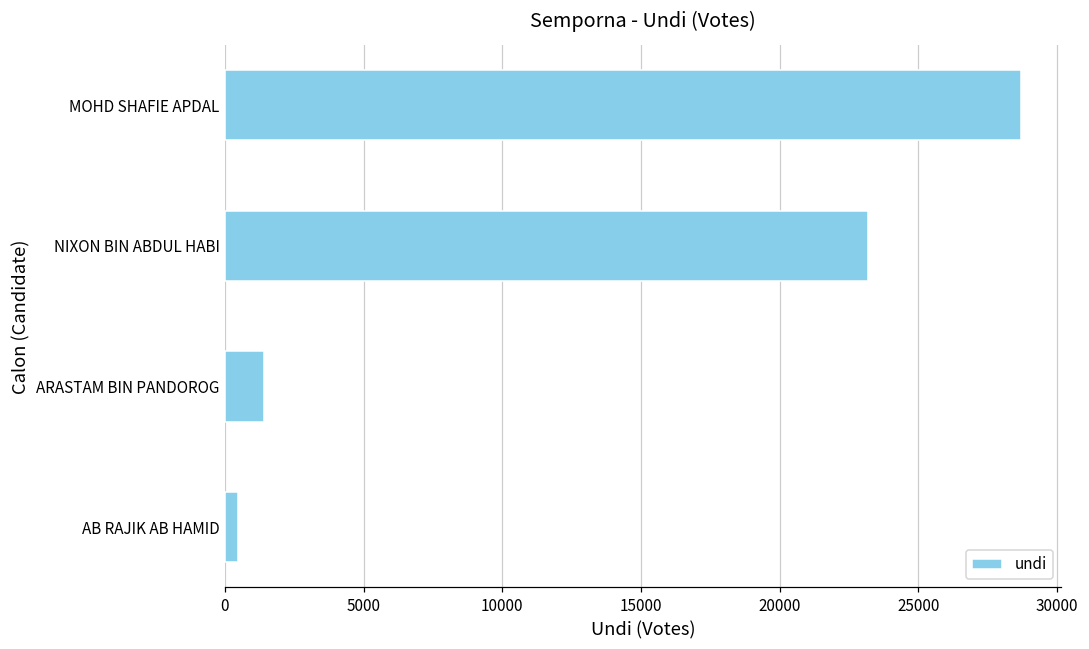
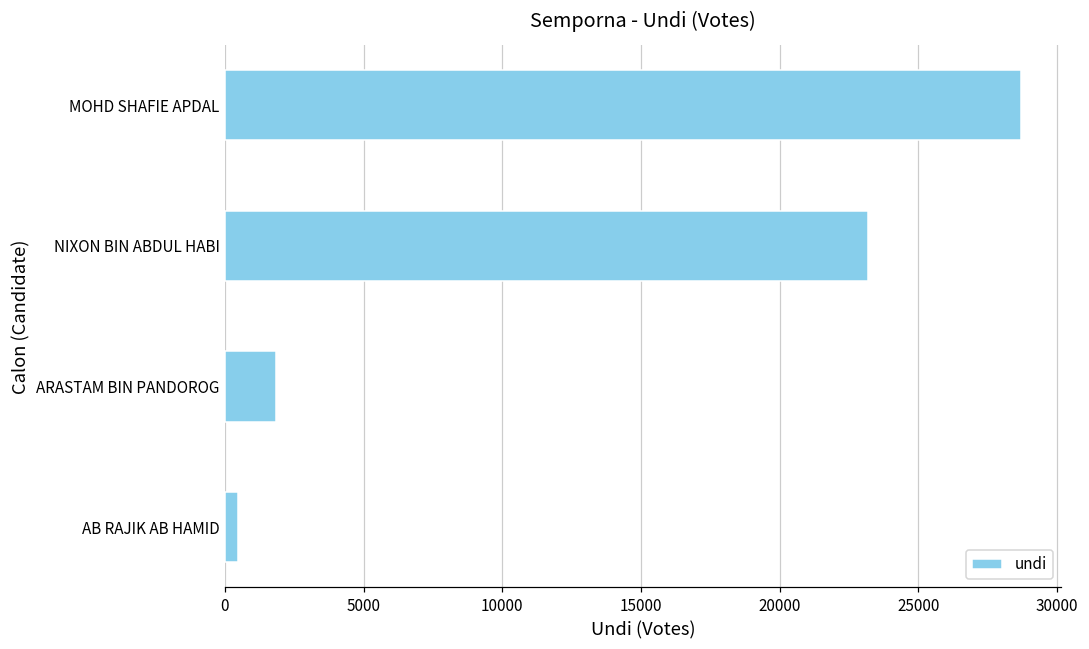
  {
    "MOHD SHAFIE APDAL": 28700,
    "NIXON BIN ABDUL HABI": 23200,
-   "ARASTAM BIN PANDOROG": 1400,
+   "ARASTAM BIN PANDOROG": 1800,
    "AB RAJIK AB HAMID": 500
  }
